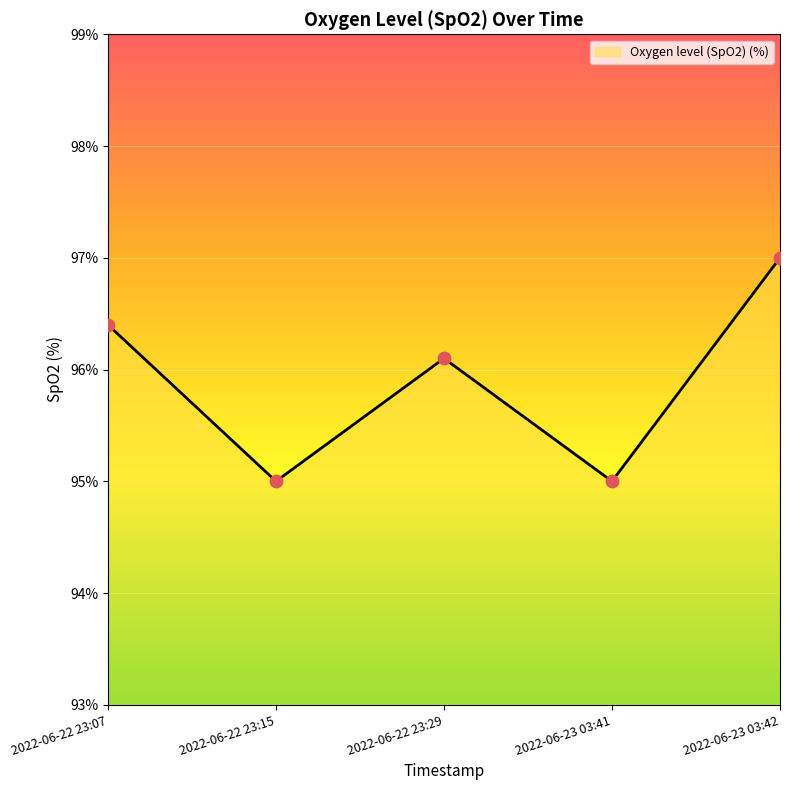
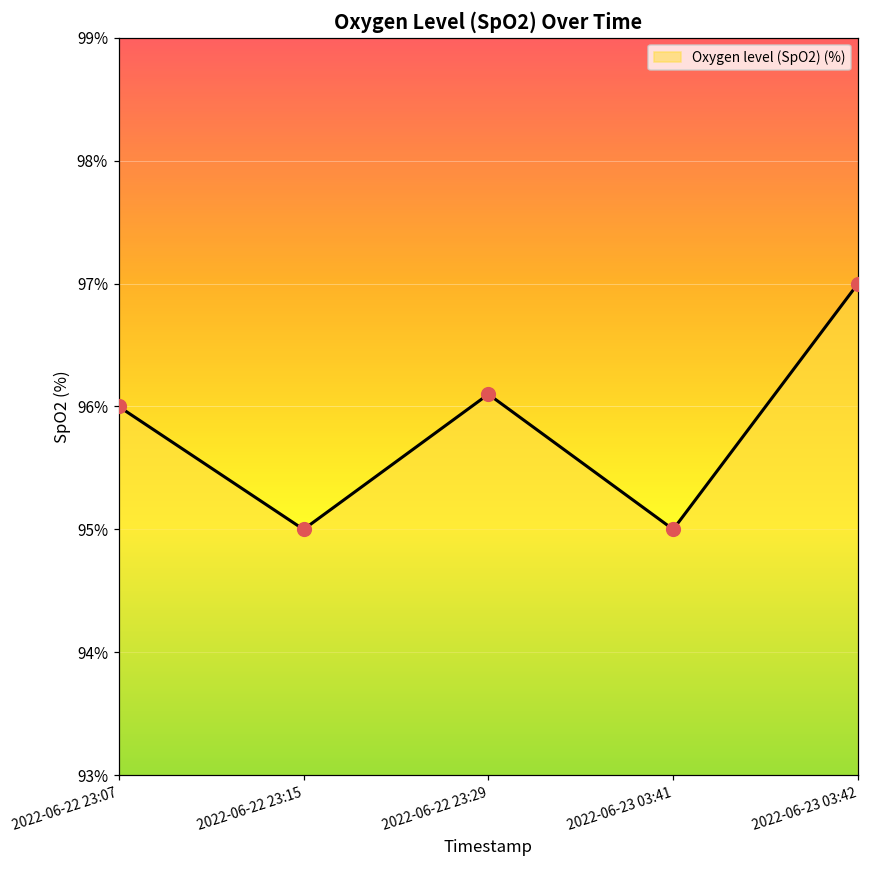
  {
-   "2022-06-22 23:07": "96.4%",
+   "2022-06-22 23:07": "96.0%",
    "2022-06-22 23:15": "95.0%",
    "2022-06-22 23:29": "96.1%",
    "2022-06-23 03:41": "95.0%",
    "2022-06-23 03:42": "97.0%"
  }
